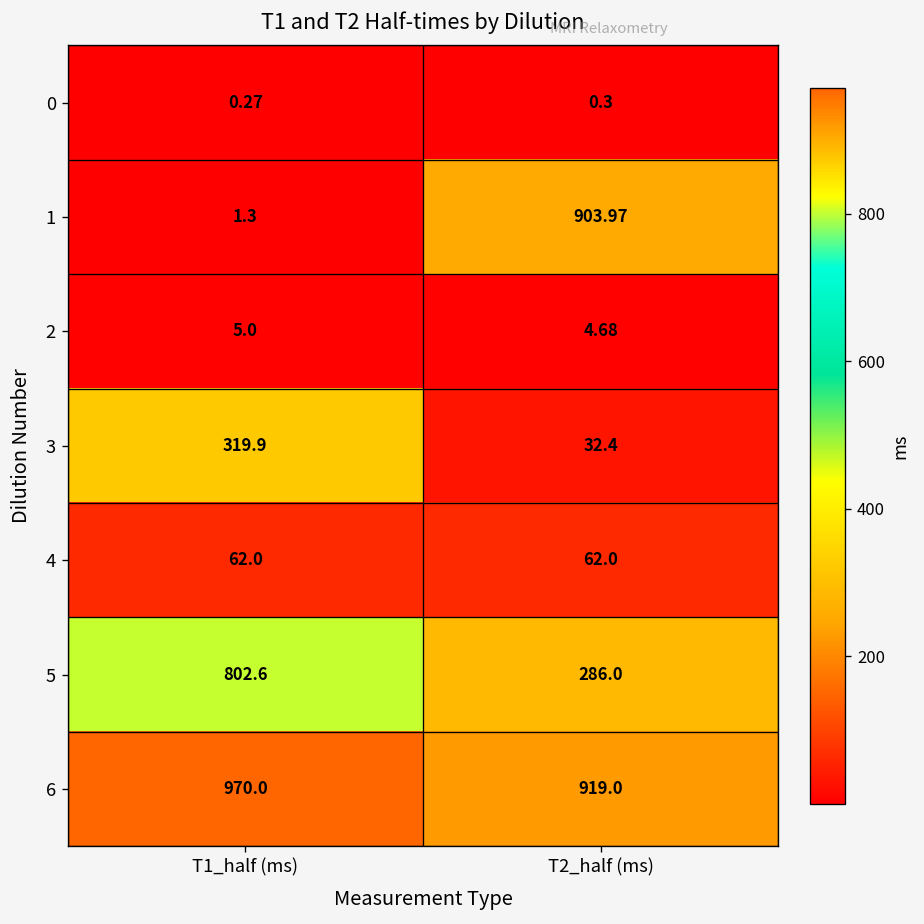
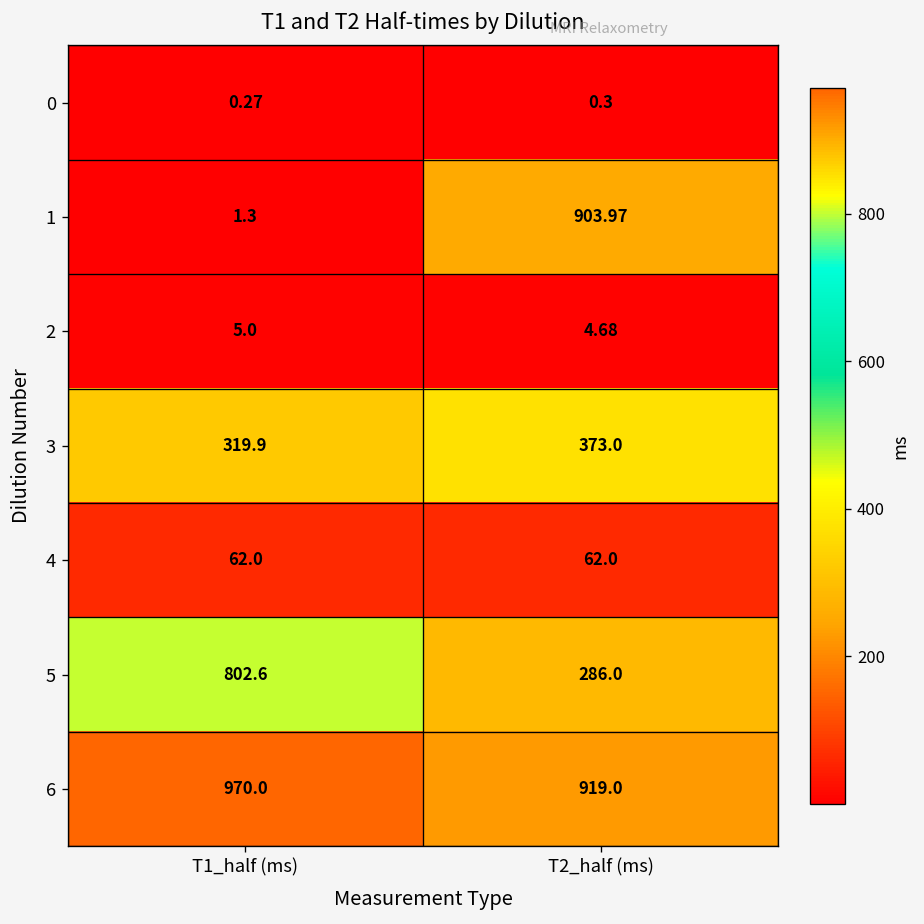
  {
    "0": {
      "T1_half (ms)": 0.27,
      "T2_half (ms)": 0.3
    },
    "1": {
      "T1_half (ms)": 1.3,
      "T2_half (ms)": 903.97
    },
    "2": {
      "T1_half (ms)": 5.0,
      "T2_half (ms)": 4.68
    },
    "3": {
      "T1_half (ms)": 319.9,
-     "T2_half (ms)": 32.4
+     "T2_half (ms)": 373.0
    },
    "4": {
      "T1_half (ms)": 62.0,
      "T2_half (ms)": 62.0
    },
    "5": {
      "T1_half (ms)": 802.6,
      "T2_half (ms)": 286.0
    },
    "6": {
      "T1_half (ms)": 970.0,
      "T2_half (ms)": 919.0
    }
  }
